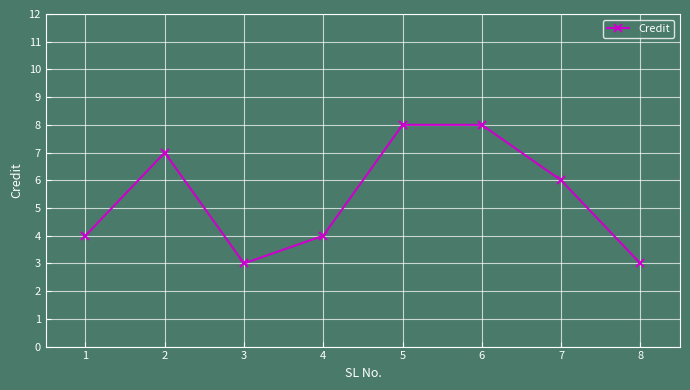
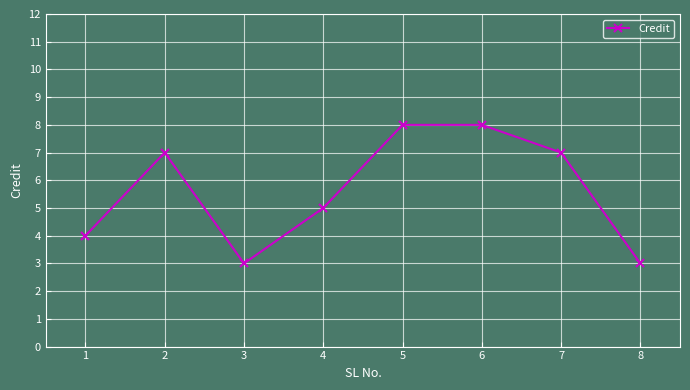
  {
    "1": 4,
    "2": 7,
    "3": 3,
-   "4": 4,
+   "4": 5,
    "5": 8,
    "6": 8,
-   "7": 6,
+   "7": 7,
    "8": 3
  }
